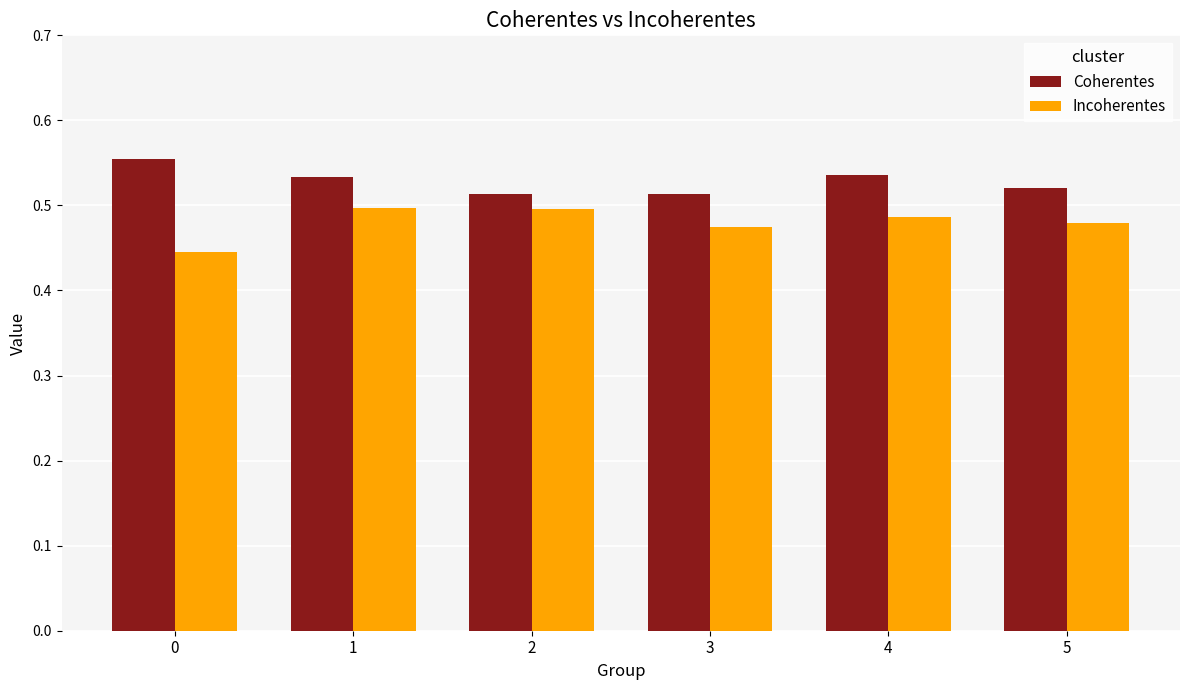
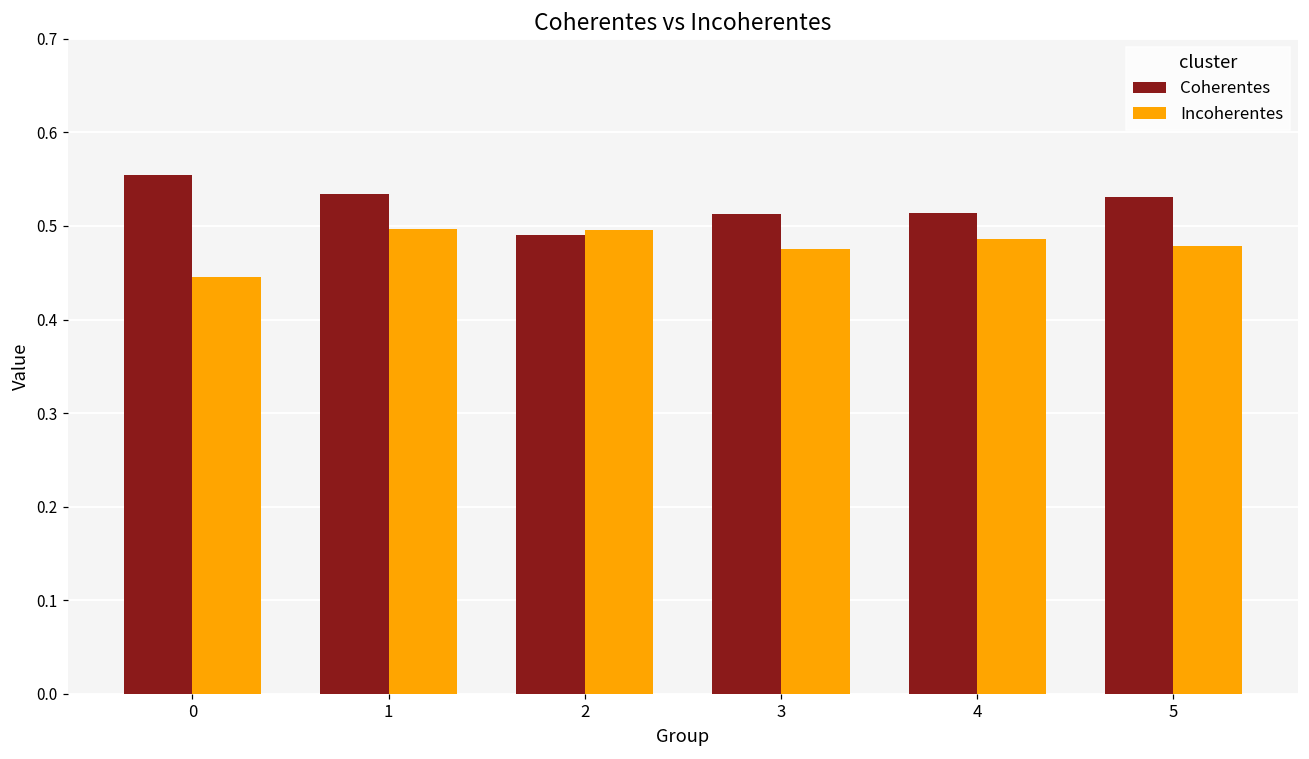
  {
    "Coherentes": {
      "0": 0.56,
      "1": 0.53,
-     "2": 0.51,
+     "2": 0.49,
      "3": 0.51,
-     "4": 0.54,
-     "5": 0.52
+     "4": 0.51,
+     "5": 0.53
    },
    "Incoherentes": {
      "0": 0.45,
      "1": 0.50,
      "2": 0.50,
      "3": 0.48,
      "4": 0.49,
      "5": 0.48
    }
  }
